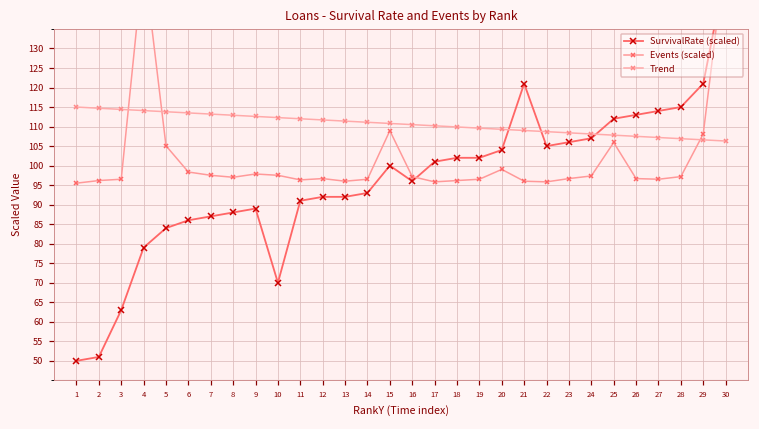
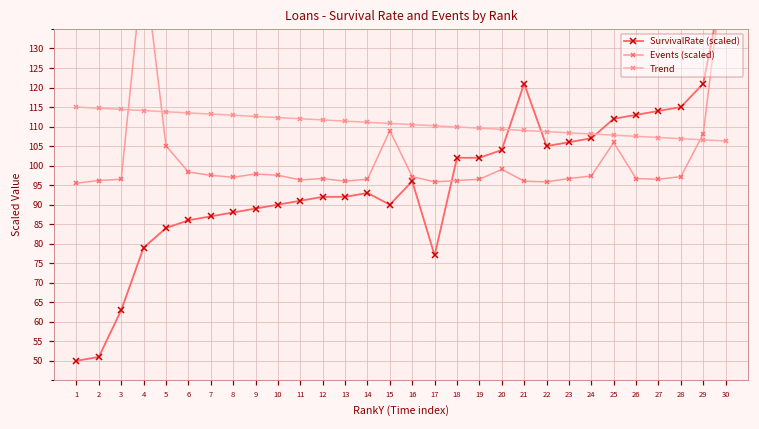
  {
    "SurvivalRate (scaled)": {
      "1": 50,
      "2": 51,
      "3": 63,
      "4": 79,
      "5": 84,
      "6": 86,
      "7": 87,
      "8": 88,
      "9": 89,
-     "10": 70,
+     "10": 90,
      "11": 91,
      "12": 92,
      "13": 92,
      "14": 93,
-     "15": 100,
+     "15": 90,
      "16": 96,
-     "17": 101,
+     "17": 77,
      "18": 102,
      "19": 102,
      "20": 104,
      "21": 121,
      "22": 105,
      "23": 106,
      "24": 107,
      "25": 112,
      "26": 113,
      "27": 114,
      "28": 115,
      "29": 121
    }
  }
